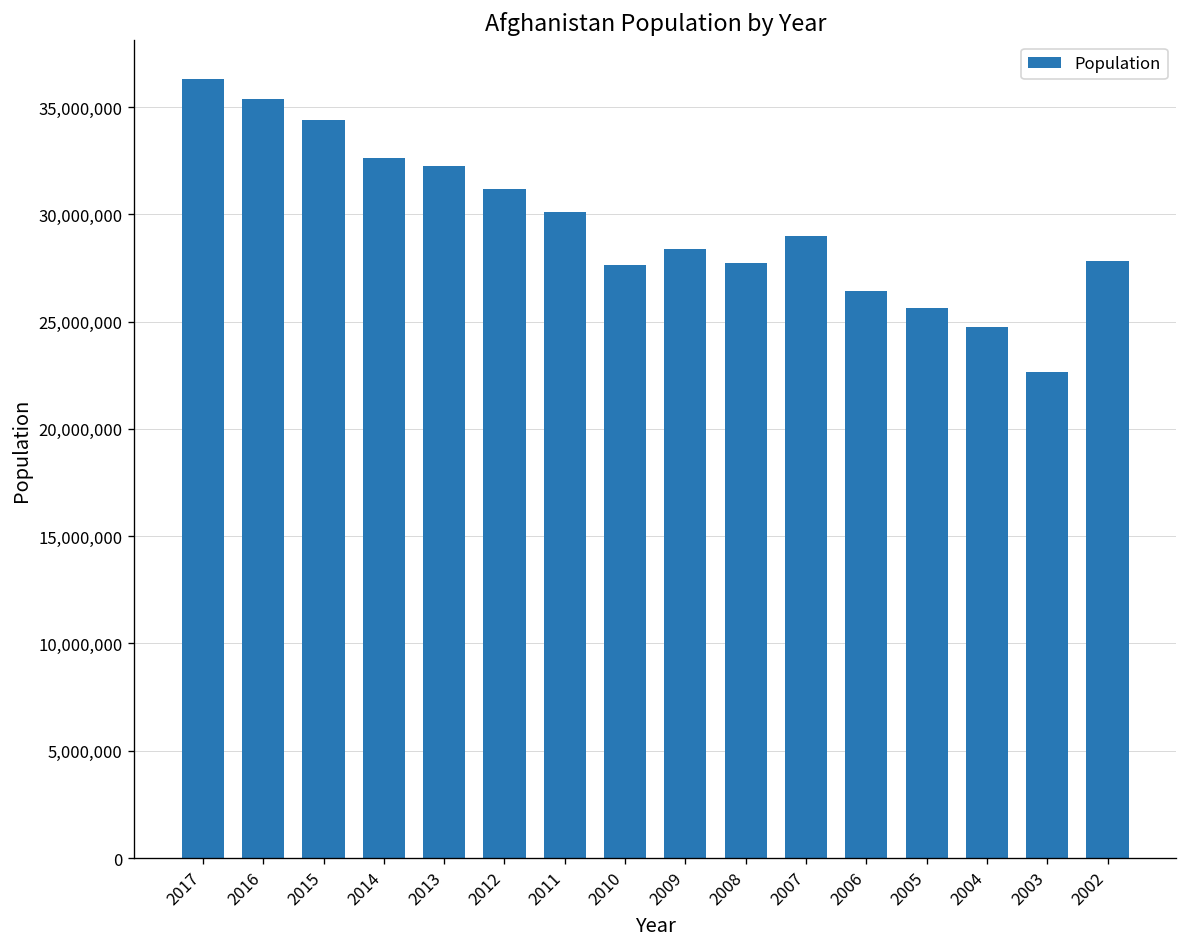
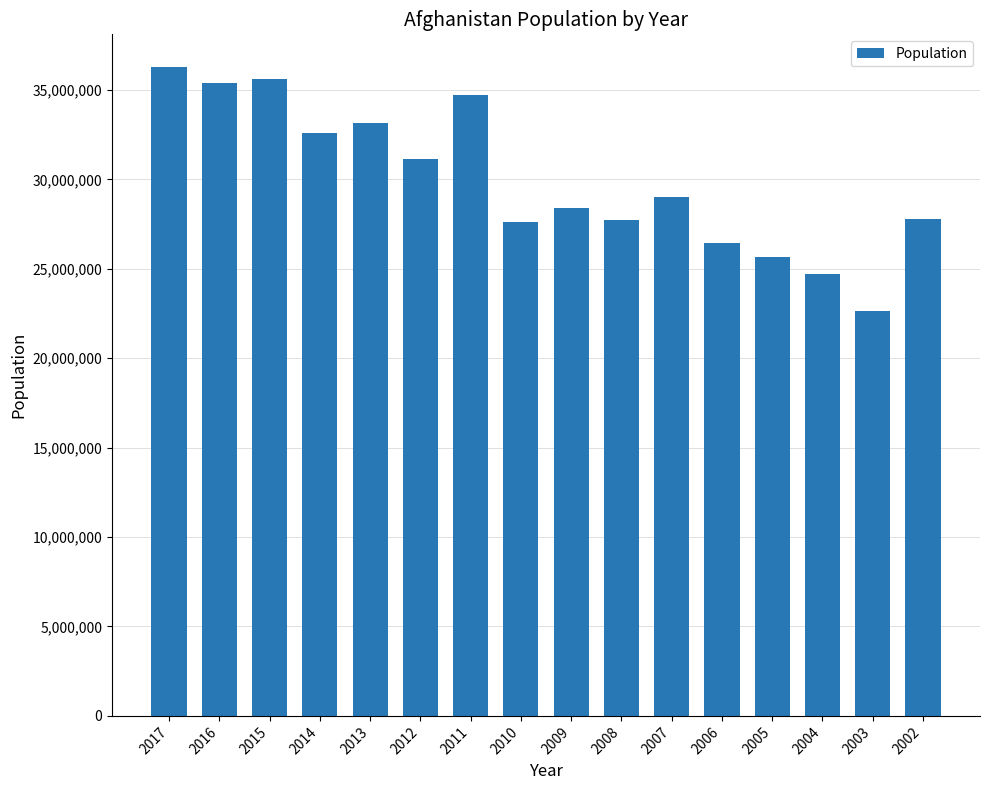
  {
    "2017": "36,300,000",
    "2016": "35,400,000",
-   "2015": "34,400,000",
+   "2015": "35,600,000",
    "2014": "32,600,000",
-   "2013": "32,300,000",
+   "2013": "33,200,000",
    "2012": "31,200,000",
-   "2011": "30,100,000",
+   "2011": "34,700,000",
    "2010": "27,600,000",
    "2009": "28,400,000",
    "2008": "27,700,000",
    "2007": "29,000,000",
    "2006": "26,400,000",
    "2005": "25,700,000",
    "2004": "24,700,000",
    "2003": "22,700,000",
    "2002": "27,800,000"
  }
